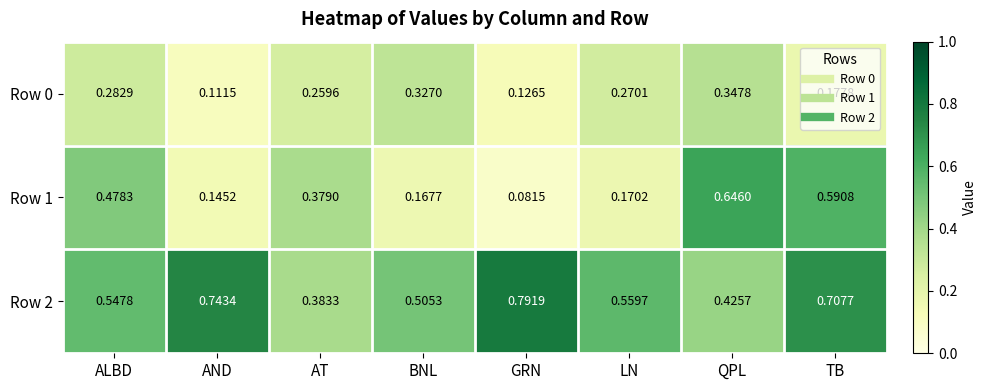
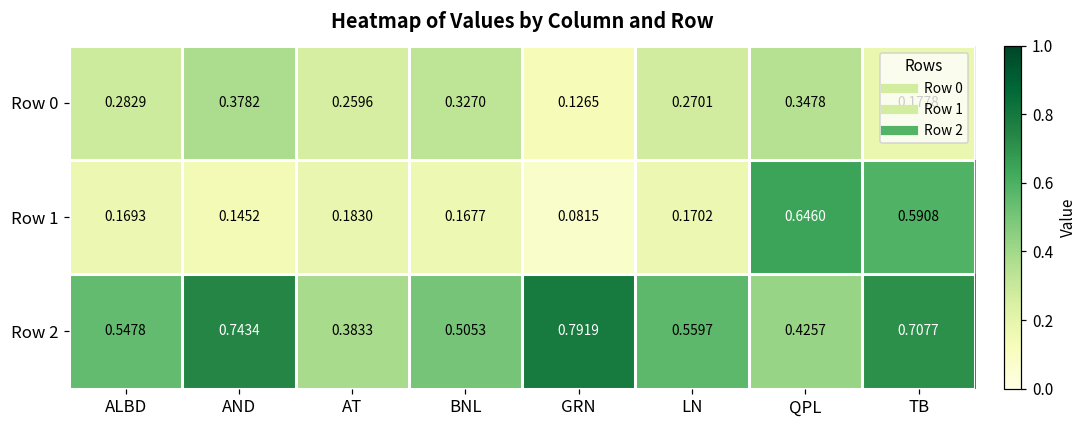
  {
    "Row 0": {
      "ALBD": 0.2829,
-     "AND": 0.1115,
+     "AND": 0.3782,
      "AT": 0.2596,
      "BNL": 0.3270,
      "GRN": 0.1265,
      "LN": 0.2701,
      "QPL": 0.3478
    },
    "Row 1": {
-     "ALBD": 0.4783,
+     "ALBD": 0.1693,
      "AND": 0.1452,
-     "AT": 0.3790,
+     "AT": 0.1830,
      "BNL": 0.1677,
      "GRN": 0.0815,
      "LN": 0.1702,
      "QPL": 0.6460,
      "TB": 0.5908
    },
    "Row 2": {
      "ALBD": 0.5478,
      "AND": 0.7434,
      "AT": 0.3833,
      "BNL": 0.5053,
      "GRN": 0.7919,
      "LN": 0.5597,
      "QPL": 0.4257,
      "TB": 0.7077
    }
  }
